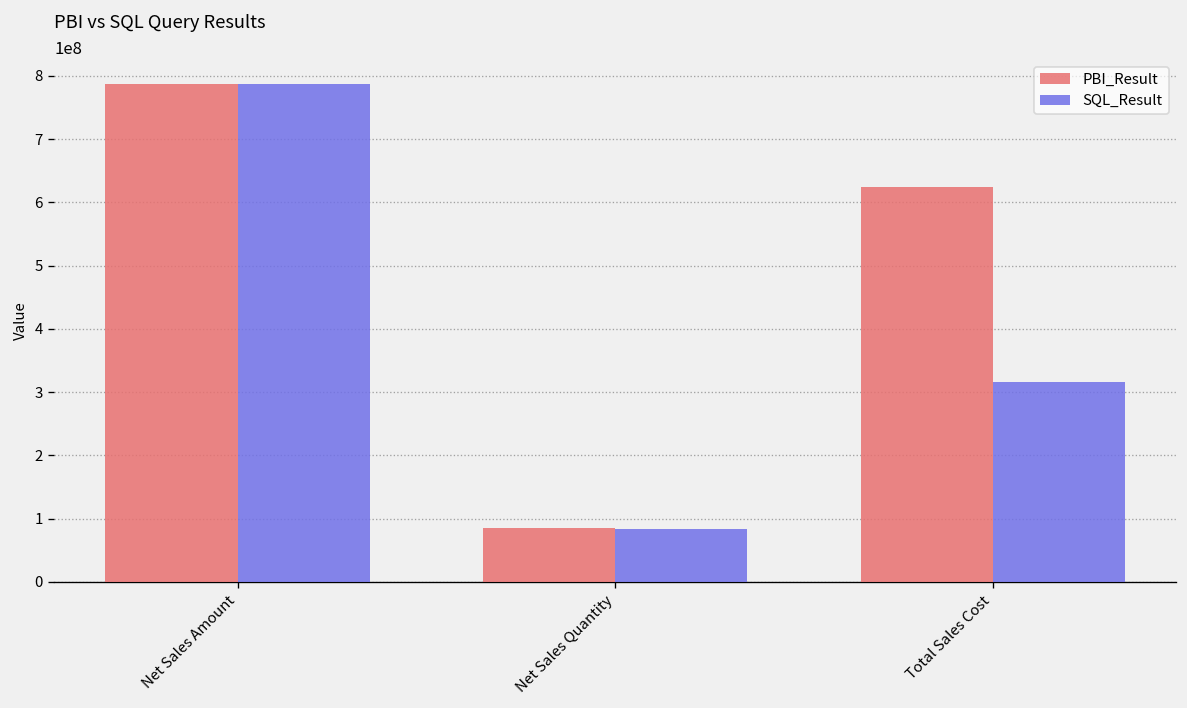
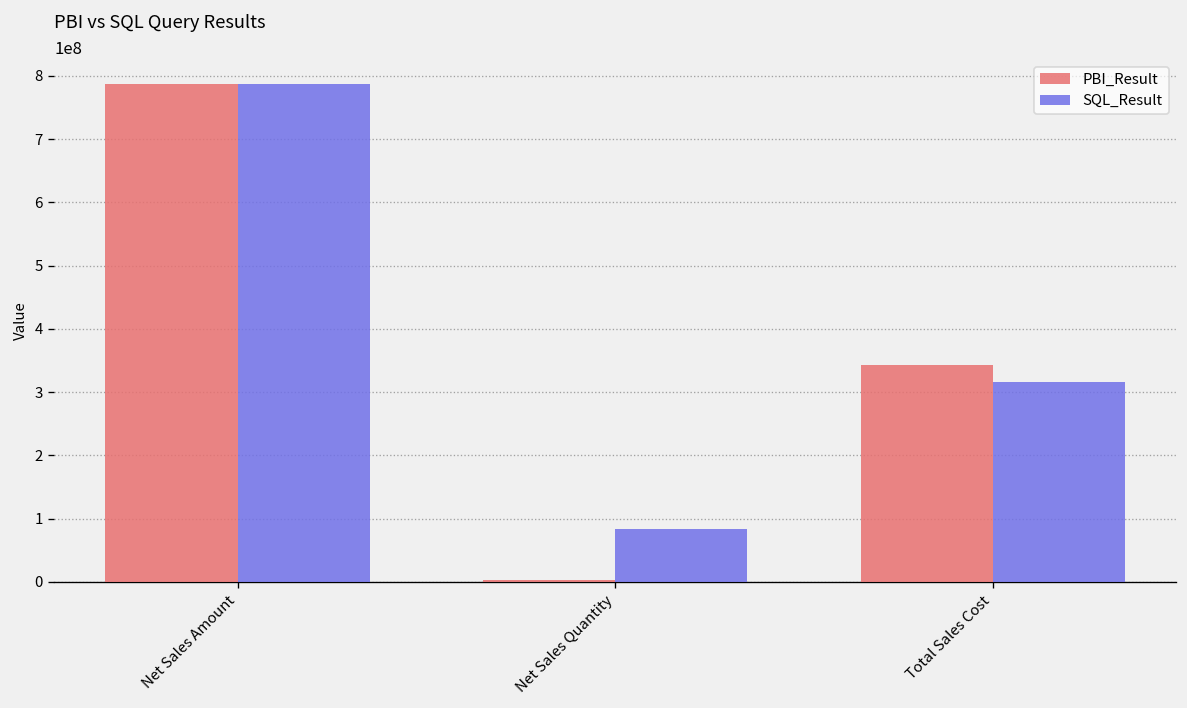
  {
    "PBI_Result": {
      "Net Sales Amount": 790000000,
-     "Net Sales Quantity": 90000000,
-     "Total Sales Cost": 620000000
+     "Net Sales Quantity": 0,
+     "Total Sales Cost": 340000000
    },
    "SQL_Result": {
      "Net Sales Amount": 790000000,
      "Net Sales Quantity": 80000000,
      "Total Sales Cost": 320000000
    }
  }
